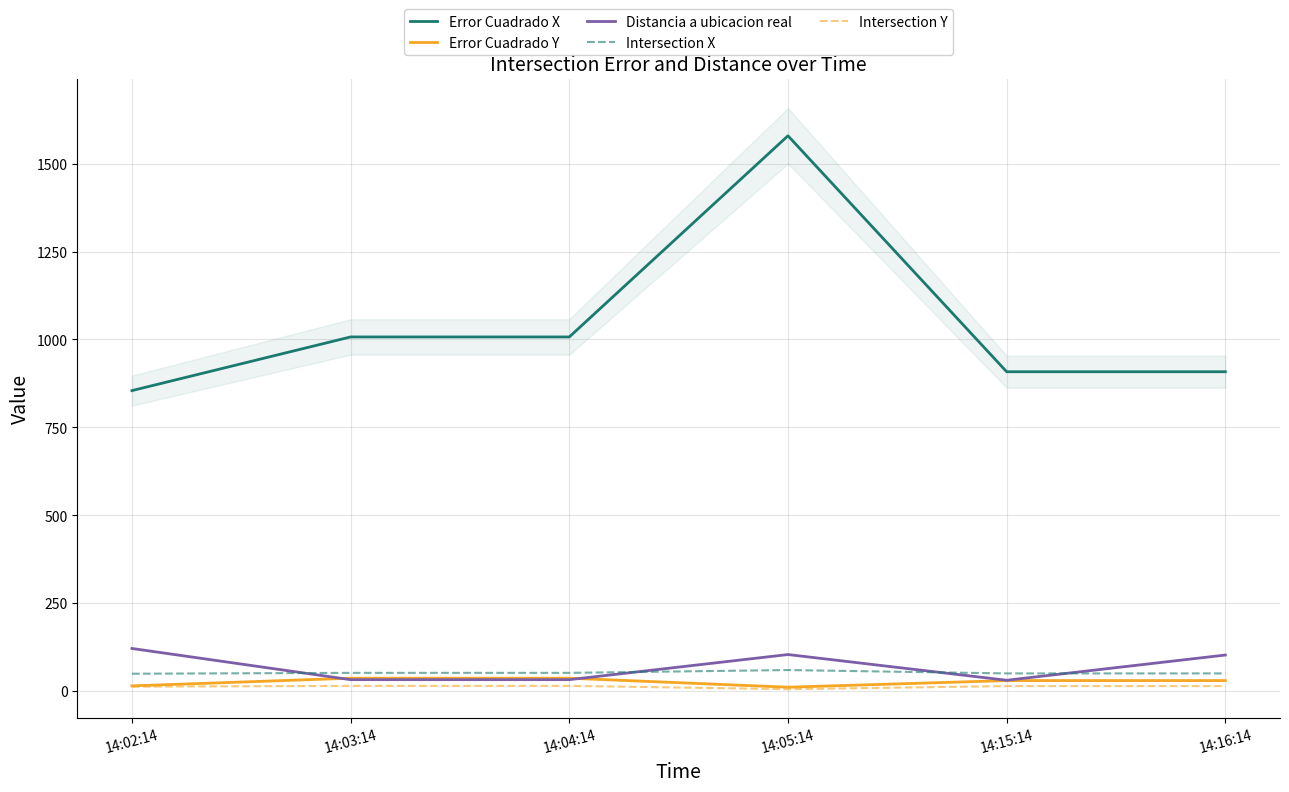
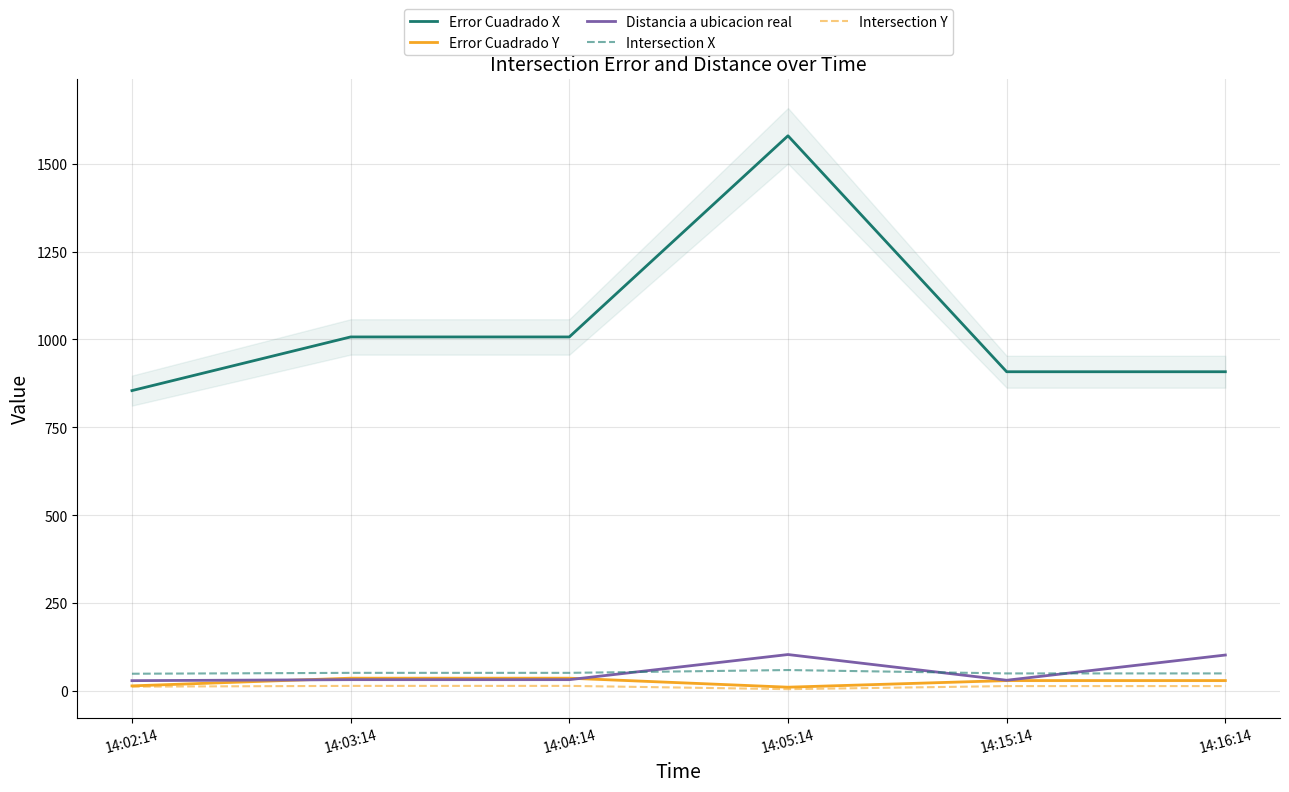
  {
    "Distancia a ubicacion real": {
-     "14:02:14": 120,
+     "14:02:14": 30,
      "14:05:14": 100,
      "14:16:14": 100
    }
  }
